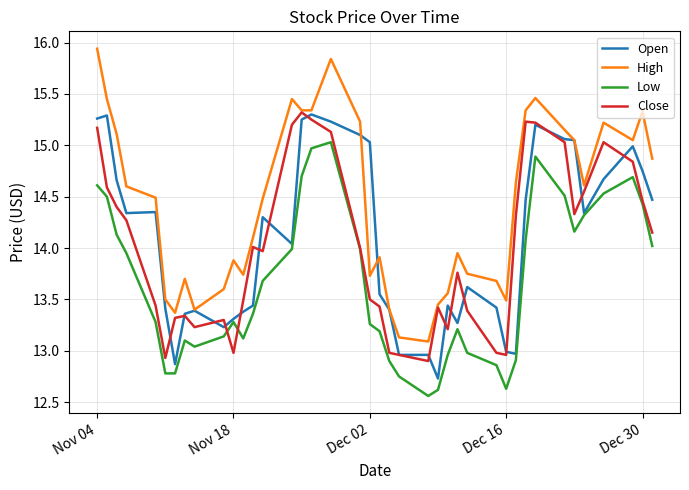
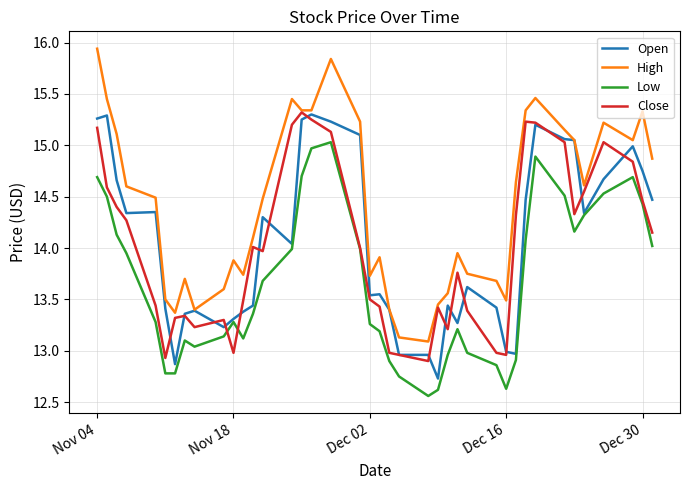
  {
    "Open": {
      "Nov 04": 15.26,
      "Nov 18": 13.31,
-     "Dec 02": 15.03,
+     "Dec 02": 13.54,
      "Dec 16": 12.99,
      "Dec 30": 14.75
    },
    "High": {
      "Nov 04": 15.94,
      "Nov 18": 13.88,
      "Dec 02": 13.73,
      "Dec 16": 13.49
    },
    "Low": {
-     "Nov 04": 14.61,
+     "Nov 04": 14.69,
      "Nov 18": 13.28,
      "Dec 02": 13.26,
      "Dec 16": 12.63,
      "Dec 30": 14.43
    },
    "Close": {
      "Nov 04": 15.17,
      "Nov 18": 12.98,
      "Dec 02": 13.50,
      "Dec 16": 12.96,
      "Dec 30": 14.46
    }
  }
